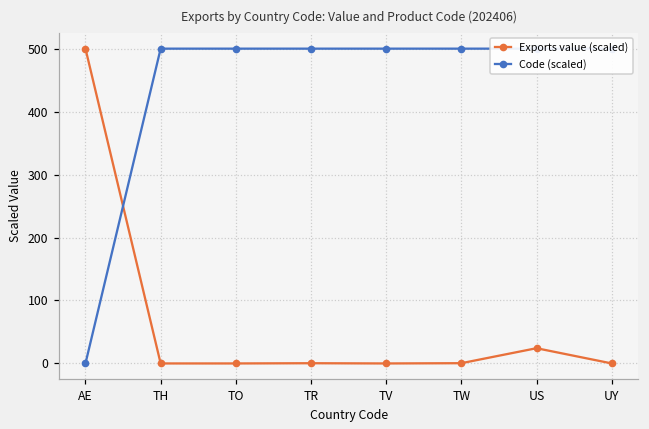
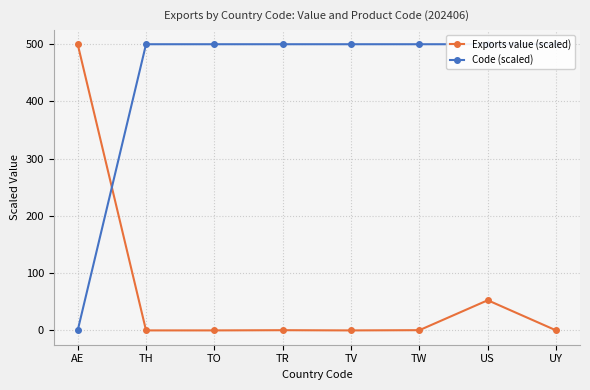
  {
    "Exports value (scaled)": {
      "AE": 500,
      "TH": 0,
      "TO": 0,
      "TR": 0,
      "TV": 0,
      "TW": 0,
-     "US": 20,
+     "US": 50,
      "UY": 0
    },
    "Code (scaled)": {
      "AE": 0,
      "TH": 500,
      "TO": 500,
      "TR": 500,
      "TV": 500,
      "TW": 500
    }
  }
